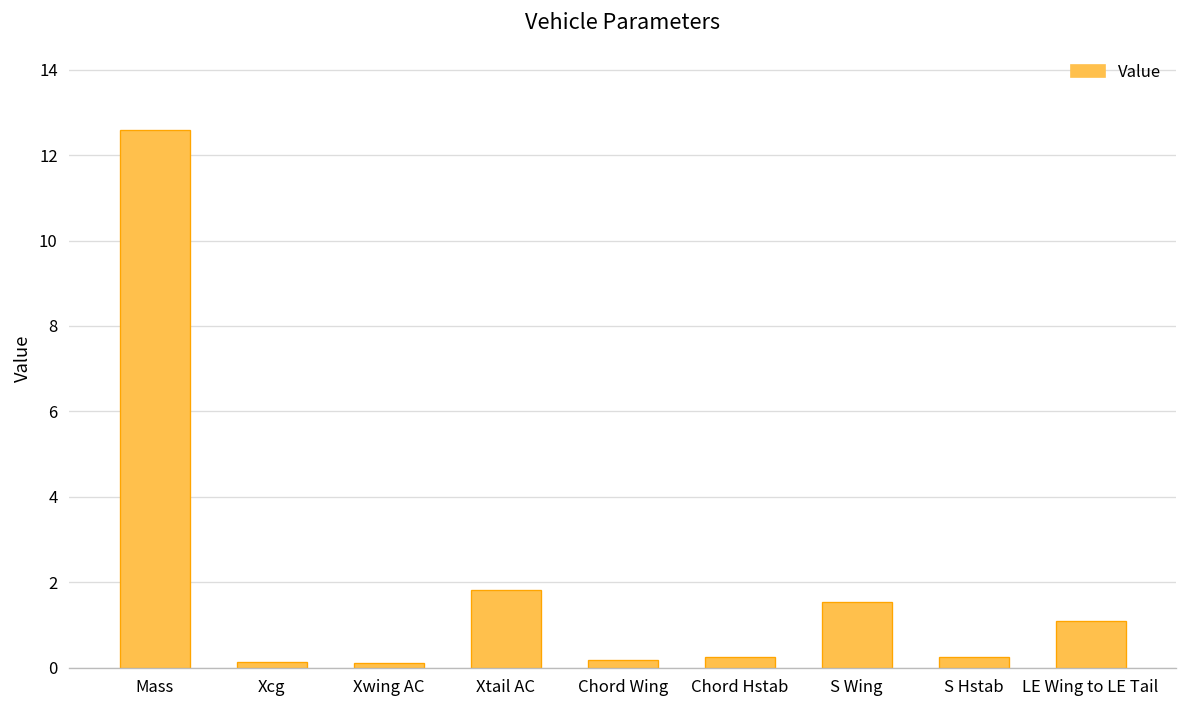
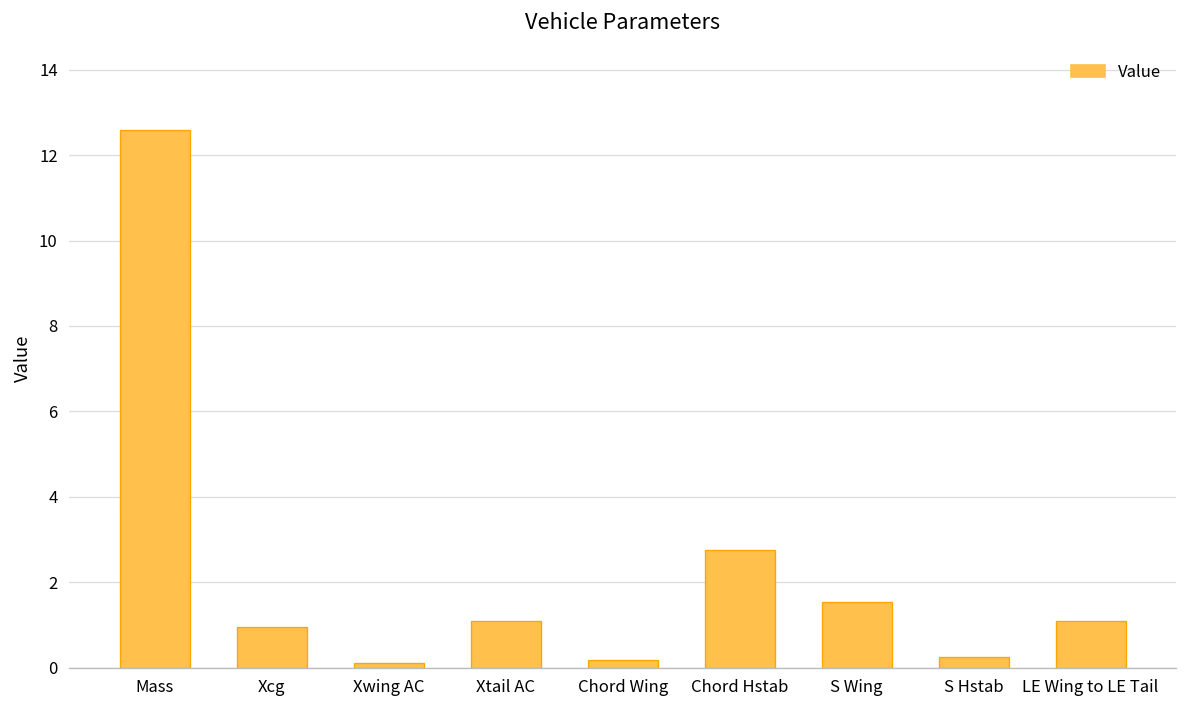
  {
    "Mass": 12.6,
-   "Xcg": 0.1,
+   "Xcg": 1.0,
    "Xwing AC": 0.1,
-   "Xtail AC": 1.8,
+   "Xtail AC": 1.1,
    "Chord Wing": 0.2,
-   "Chord Hstab": 0.2,
+   "Chord Hstab": 2.8,
    "S Wing": 1.5,
    "S Hstab": 0.2,
    "LE Wing to LE Tail": 1.1
  }
